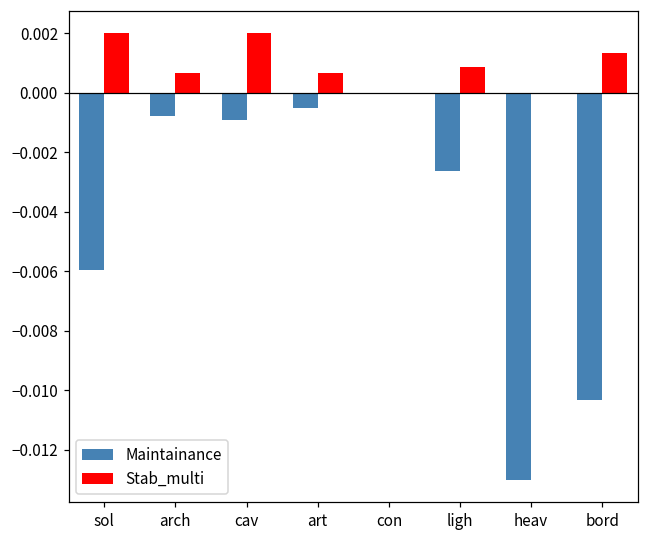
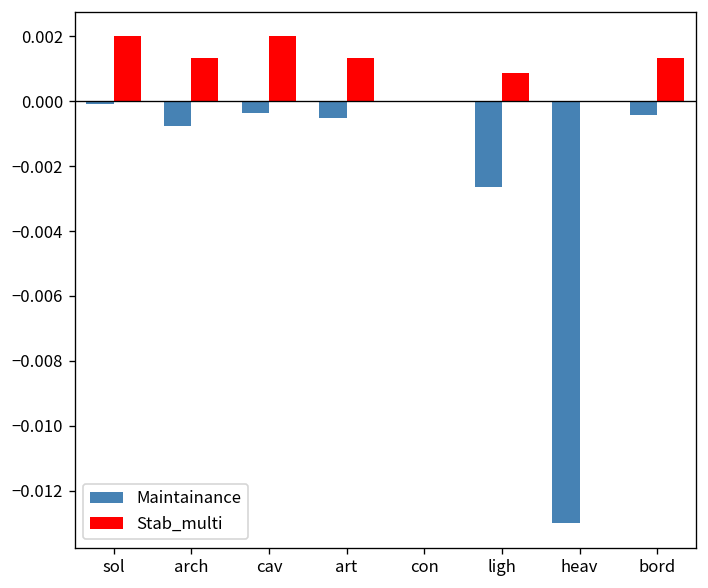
  {
    "Maintainance": {
-     "sol": -0.0059,
+     "sol": -0.0001,
      "arch": -0.0008,
-     "cav": -0.0009,
+     "cav": -0.0003,
      "art": -0.0005,
      "con": 0.0000,
      "ligh": -0.0026,
      "heav": -0.0130,
-     "bord": -0.0103
+     "bord": -0.0004
    },
    "Stab_multi": {
      "sol": 0.0020,
-     "arch": 0.0007,
+     "arch": 0.0013,
      "cav": 0.0020,
-     "art": 0.0007,
+     "art": 0.0013,
      "con": 0.0000,
      "ligh": 0.0009,
      "heav": 0.0000,
      "bord": 0.0013
    }
  }
